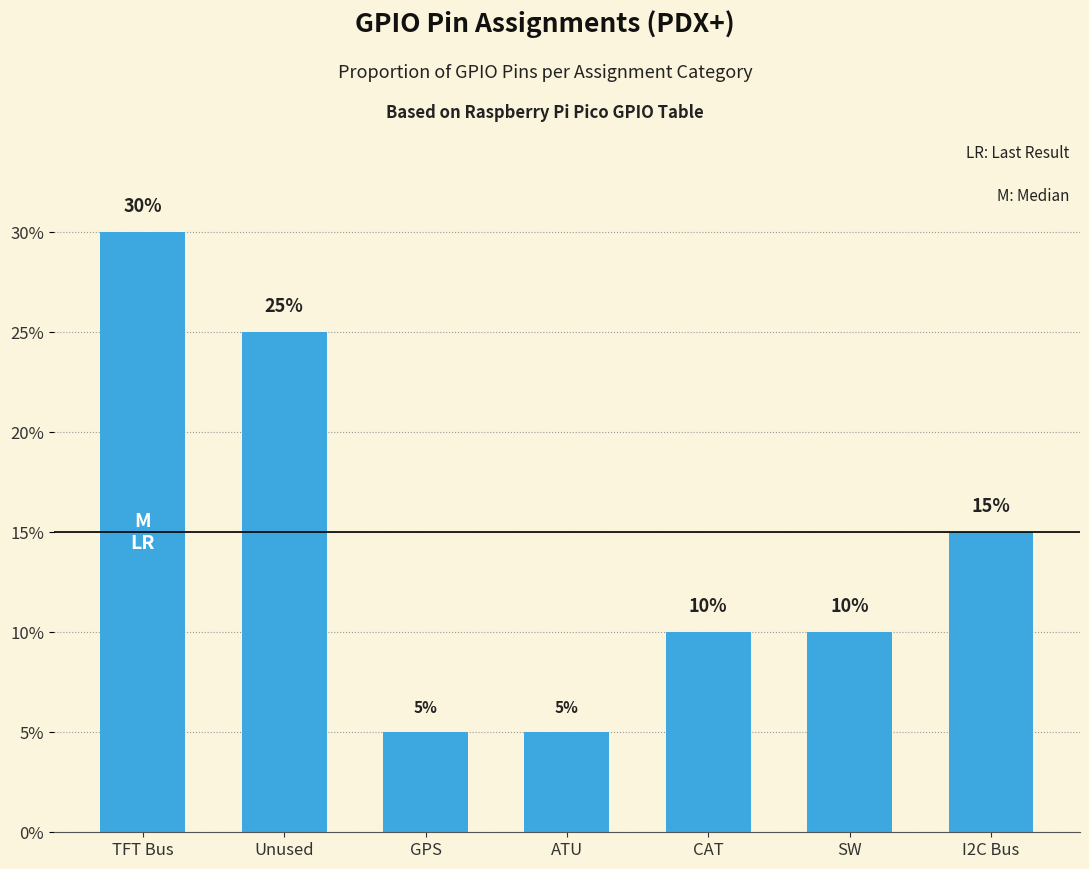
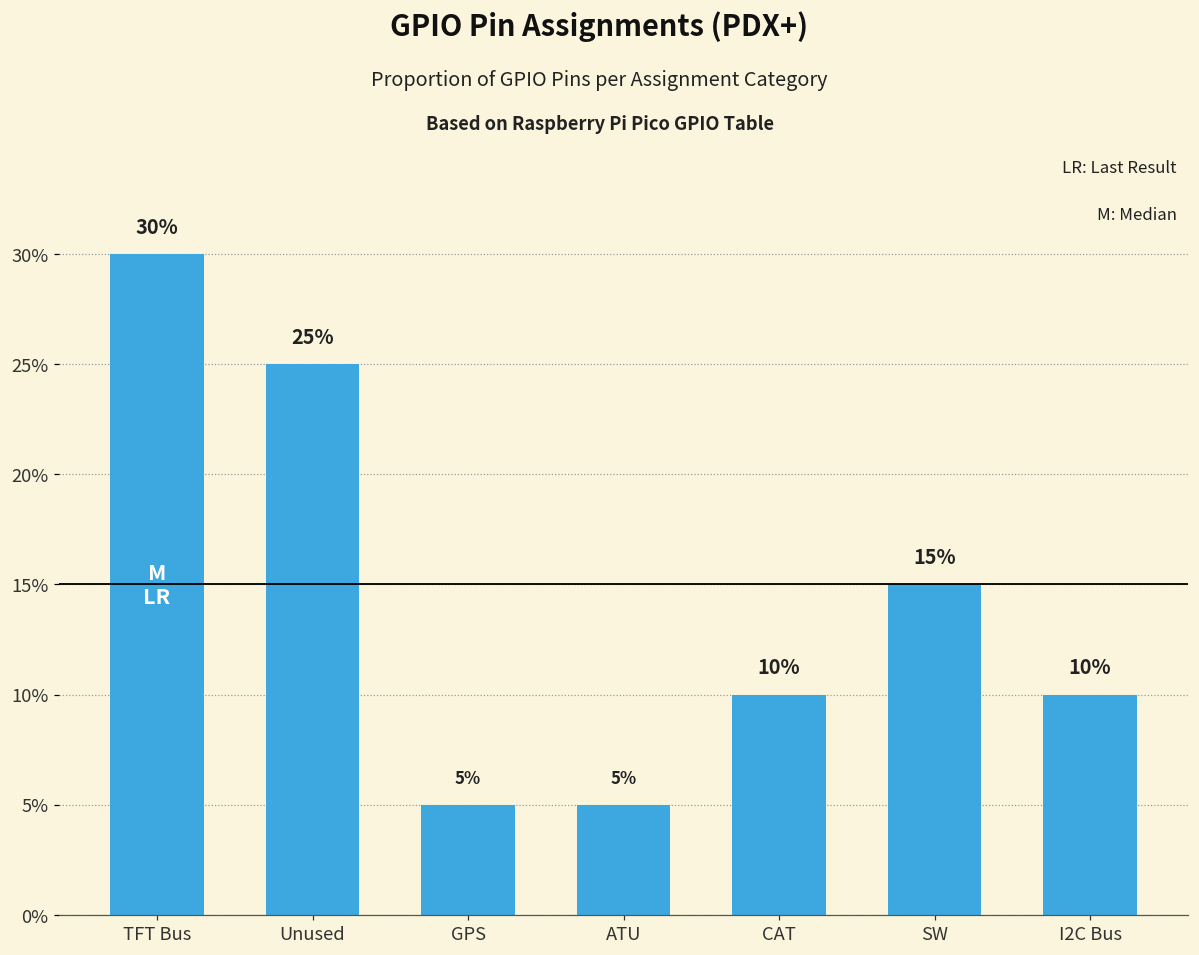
  {
    "TFT Bus": "30%",
    "Unused": "25%",
    "GPS": "5%",
    "ATU": "5%",
    "CAT": "10%",
-   "SW": "10%",
-   "I2C Bus": "15%"
+   "SW": "15%",
+   "I2C Bus": "10%"
  }
